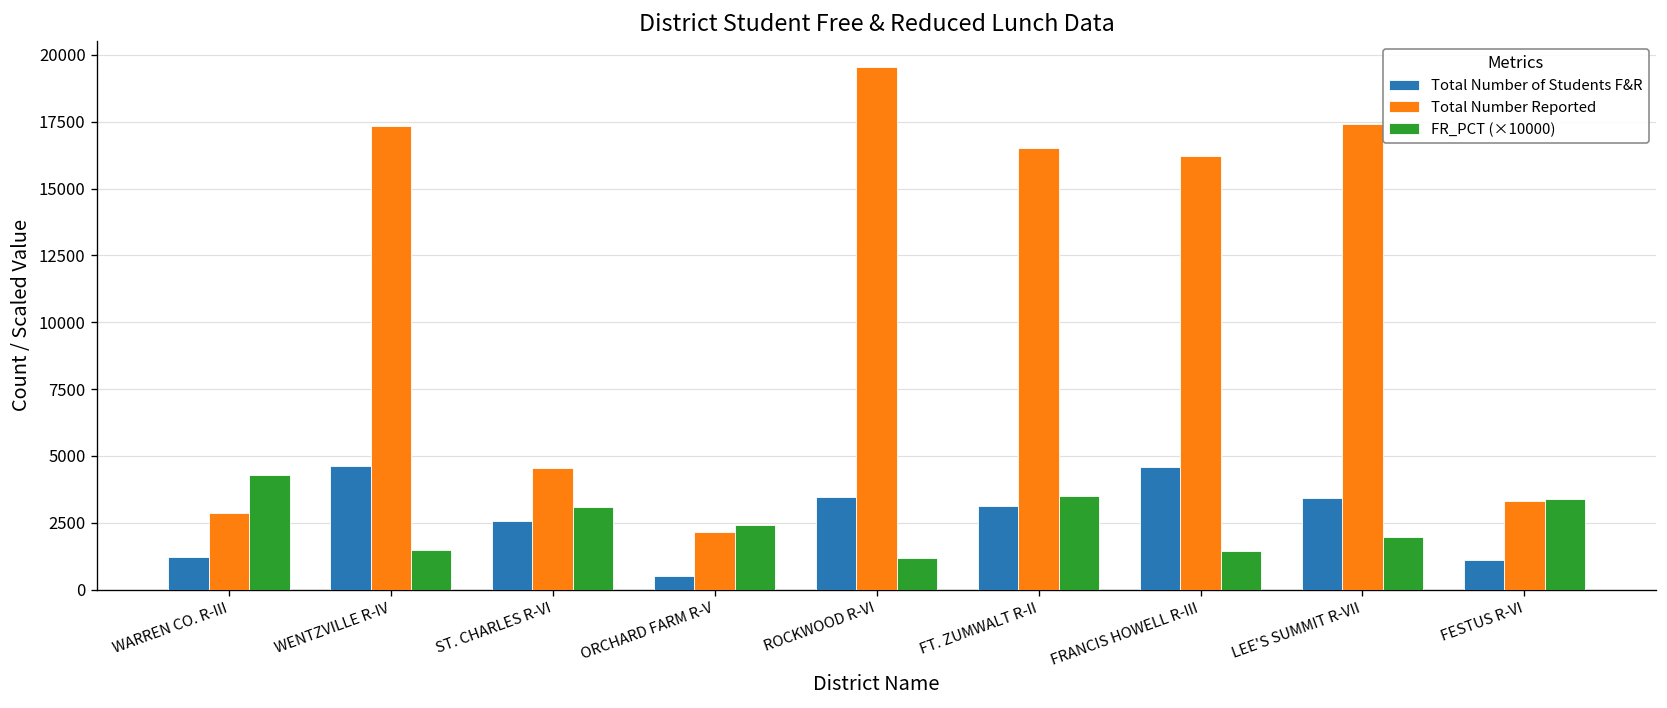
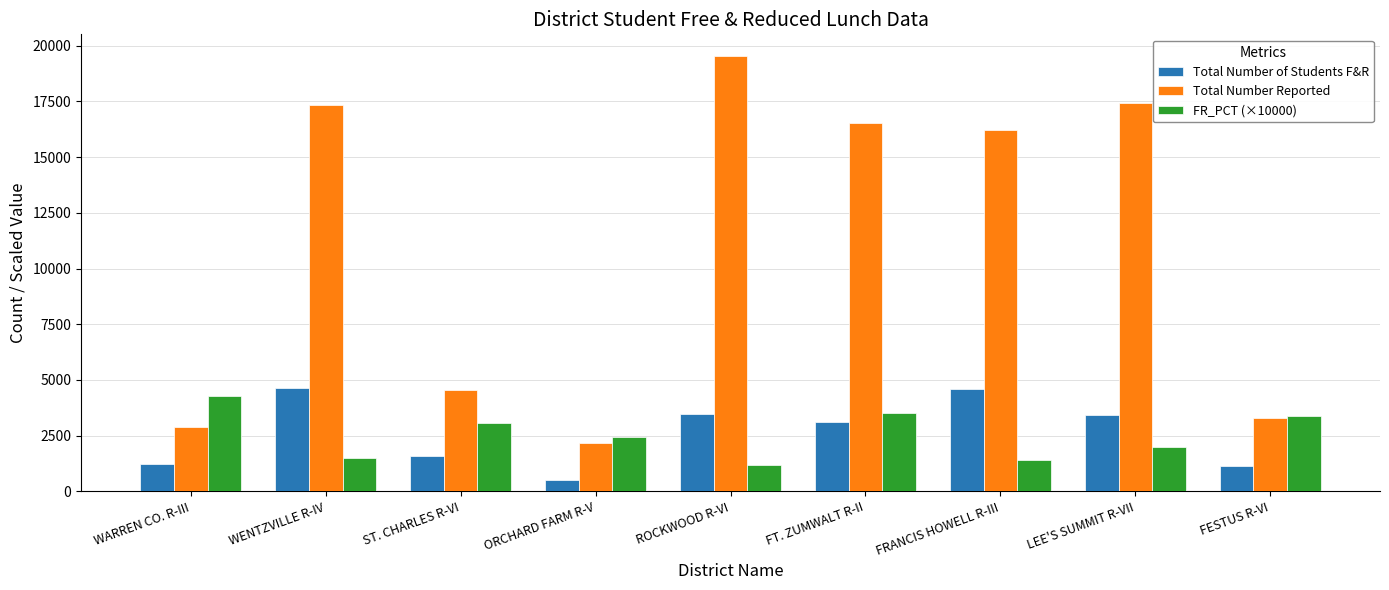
  {
    "Total Number of Students F&R": {
      "WARREN CO. R-III": 1200,
      "WENTZVILLE R-IV": 4600,
-     "ST. CHARLES R-VI": 2600,
+     "ST. CHARLES R-VI": 1600,
      "ORCHARD FARM R-V": 500,
      "ROCKWOOD R-VI": 3500,
      "FT. ZUMWALT R-II": 3100,
      "FRANCIS HOWELL R-III": 4600,
      "LEE'S SUMMIT R-VII": 3400,
      "FESTUS R-VI": 1100
    },
    "Total Number Reported": {
      "WARREN CO. R-III": 2900,
      "WENTZVILLE R-IV": 17300,
      "ST. CHARLES R-VI": 4500,
      "ORCHARD FARM R-V": 2200,
      "ROCKWOOD R-VI": 19500,
      "FT. ZUMWALT R-II": 16500,
      "FRANCIS HOWELL R-III": 16200,
      "LEE'S SUMMIT R-VII": 17400,
      "FESTUS R-VI": 3300
    },
    "FR_PCT (×10000)": {
      "WARREN CO. R-III": 4300,
      "WENTZVILLE R-IV": 1500,
      "ST. CHARLES R-VI": 3100,
      "ORCHARD FARM R-V": 2400,
      "ROCKWOOD R-VI": 1200,
      "FT. ZUMWALT R-II": 3500,
      "FRANCIS HOWELL R-III": 1400,
      "LEE'S SUMMIT R-VII": 2000,
      "FESTUS R-VI": 3400
    }
  }
